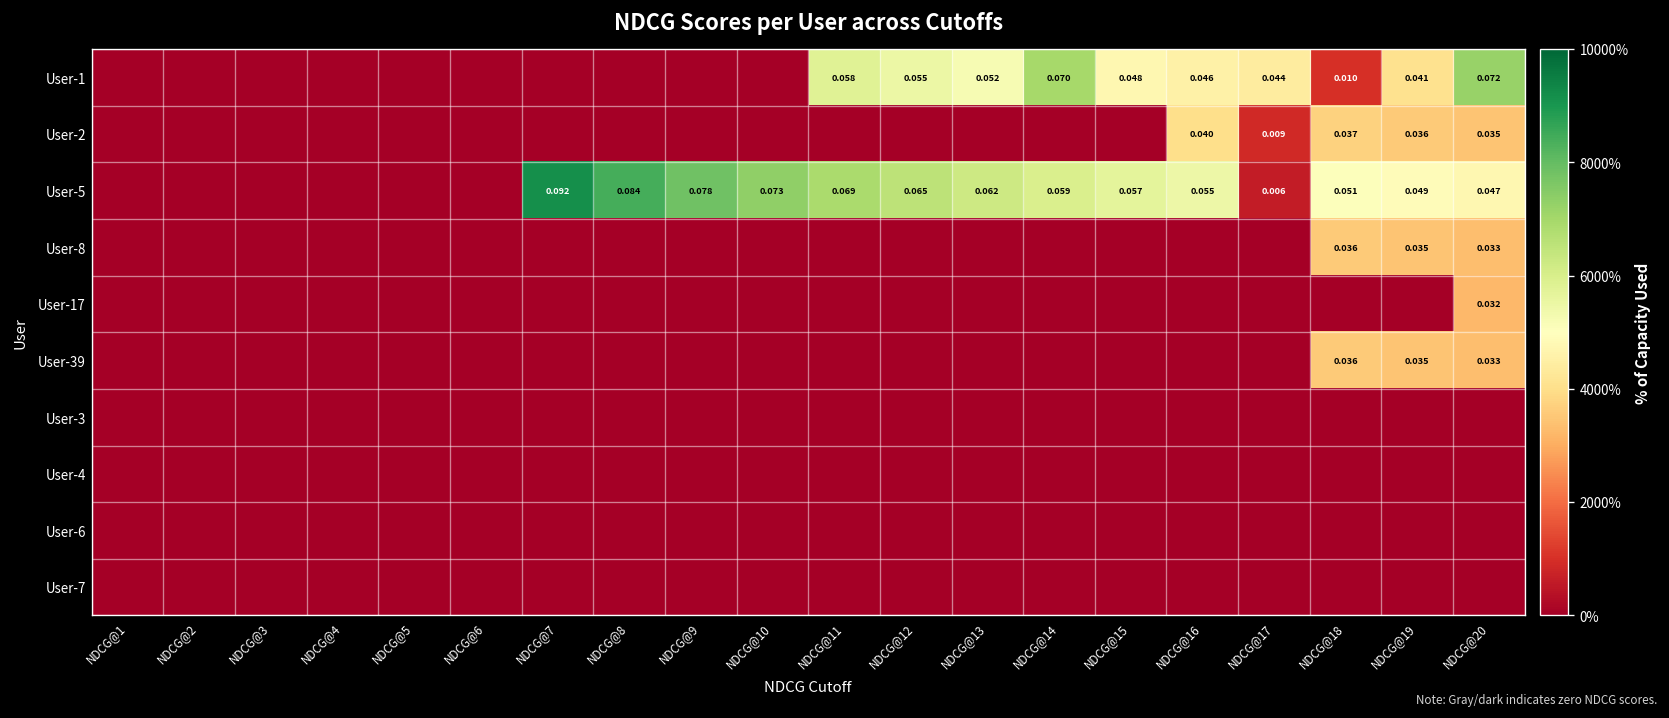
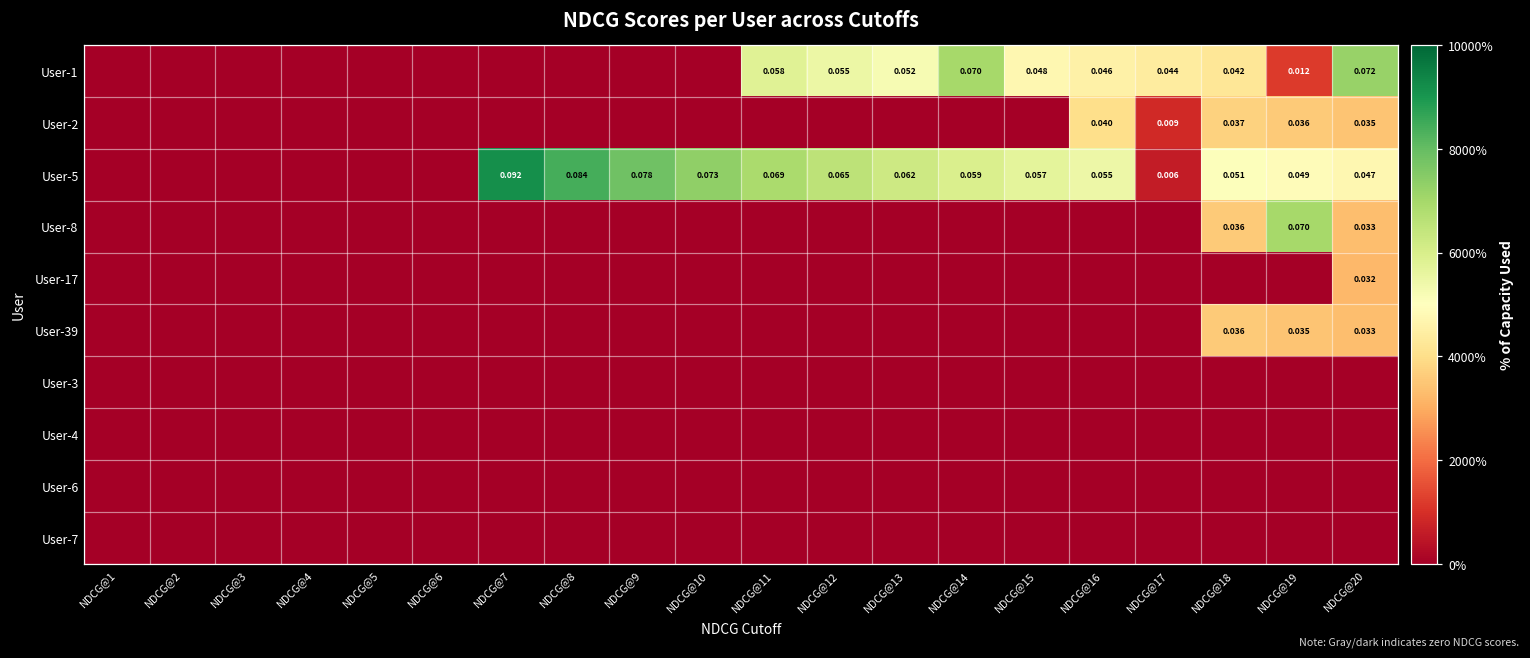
  {
    "User-1": {
      "NDCG@11": 0.058,
      "NDCG@12": 0.055,
      "NDCG@13": 0.052,
      "NDCG@14": 0.070,
      "NDCG@15": 0.048,
      "NDCG@16": 0.046,
      "NDCG@17": 0.044,
-     "NDCG@18": 0.010,
-     "NDCG@19": 0.041,
+     "NDCG@18": 0.042,
+     "NDCG@19": 0.012,
      "NDCG@20": 0.072
    },
    "User-2": {
      "NDCG@16": 0.040,
      "NDCG@17": 0.009,
      "NDCG@18": 0.037,
      "NDCG@19": 0.036,
      "NDCG@20": 0.035
    },
    "User-5": {
      "NDCG@7": 0.092,
      "NDCG@8": 0.084,
      "NDCG@9": 0.078,
      "NDCG@10": 0.073,
      "NDCG@11": 0.069,
      "NDCG@12": 0.065,
      "NDCG@13": 0.062,
      "NDCG@14": 0.059,
      "NDCG@15": 0.057,
      "NDCG@16": 0.055,
      "NDCG@17": 0.006,
      "NDCG@18": 0.051,
      "NDCG@19": 0.049,
      "NDCG@20": 0.047
    },
    "User-8": {
      "NDCG@18": 0.036,
-     "NDCG@19": 0.035,
+     "NDCG@19": 0.070,
      "NDCG@20": 0.033
    },
    "User-17": {
      "NDCG@20": 0.032
    },
    "User-39": {
      "NDCG@18": 0.036,
      "NDCG@19": 0.035,
      "NDCG@20": 0.033
    }
  }
